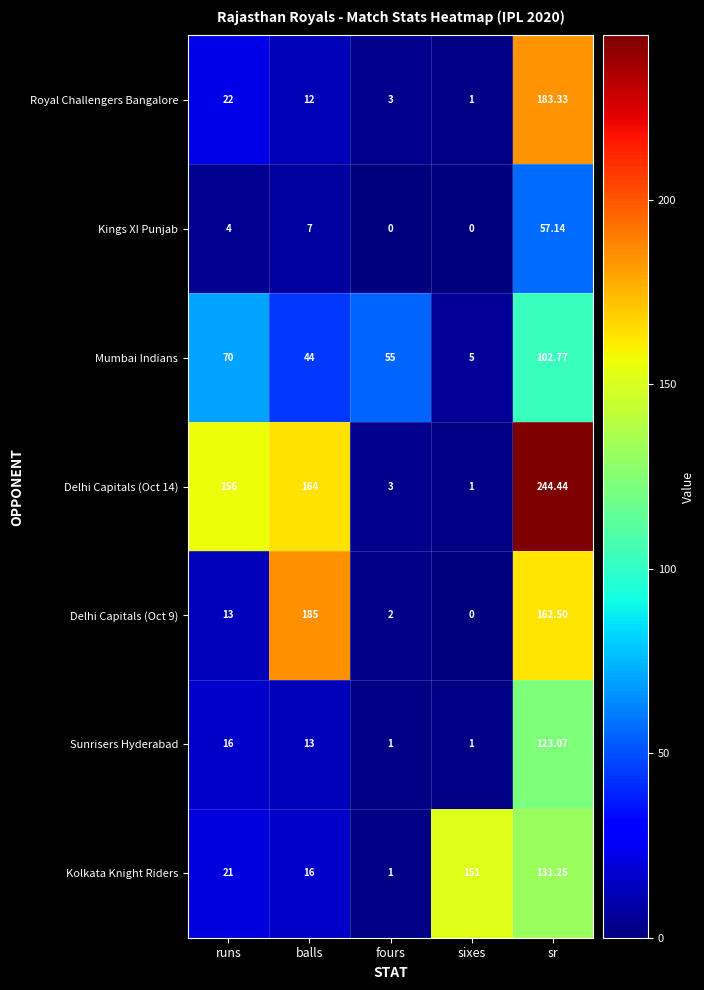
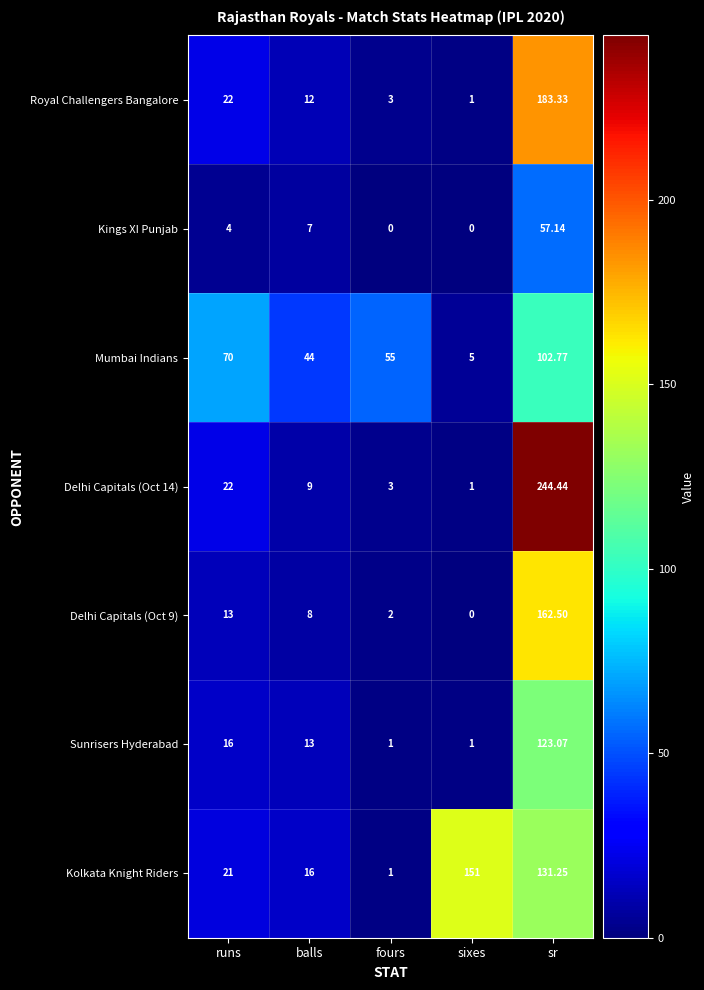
  {
    "Royal Challengers Bangalore": {
      "runs": 22,
      "balls": 12,
      "fours": 3,
      "sixes": 1,
      "sr": 183.33
    },
    "Kings XI Punjab": {
      "runs": 4,
      "balls": 7,
      "fours": 0,
      "sixes": 0,
      "sr": 57.14
    },
    "Mumbai Indians": {
      "runs": 70,
      "balls": 44,
      "fours": 55,
      "sixes": 5,
      "sr": 102.77
    },
    "Delhi Capitals (Oct 14)": {
-     "runs": 156,
-     "balls": 164,
+     "runs": 22,
+     "balls": 9,
      "fours": 3,
      "sixes": 1,
      "sr": 244.44
    },
    "Delhi Capitals (Oct 9)": {
      "runs": 13,
-     "balls": 185,
+     "balls": 8,
      "fours": 2,
      "sixes": 0,
      "sr": 162.50
    },
    "Sunrisers Hyderabad": {
      "runs": 16,
      "balls": 13,
      "fours": 1,
      "sixes": 1,
      "sr": 123.07
    },
    "Kolkata Knight Riders": {
      "runs": 21,
      "balls": 16,
      "fours": 1,
      "sixes": 151,
      "sr": 131.25
    }
  }
